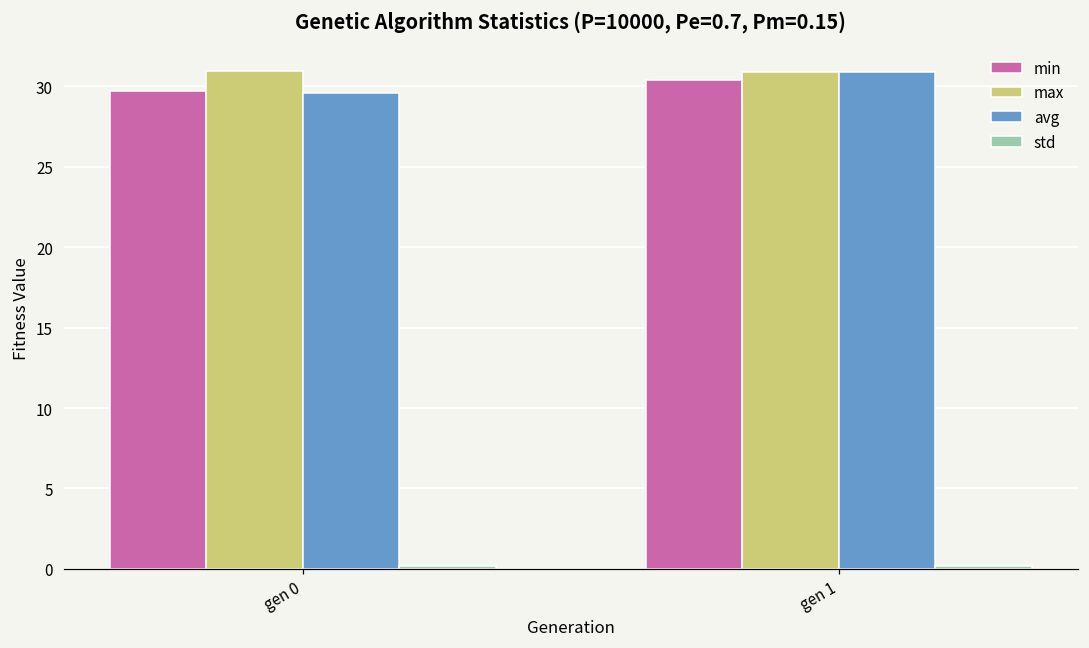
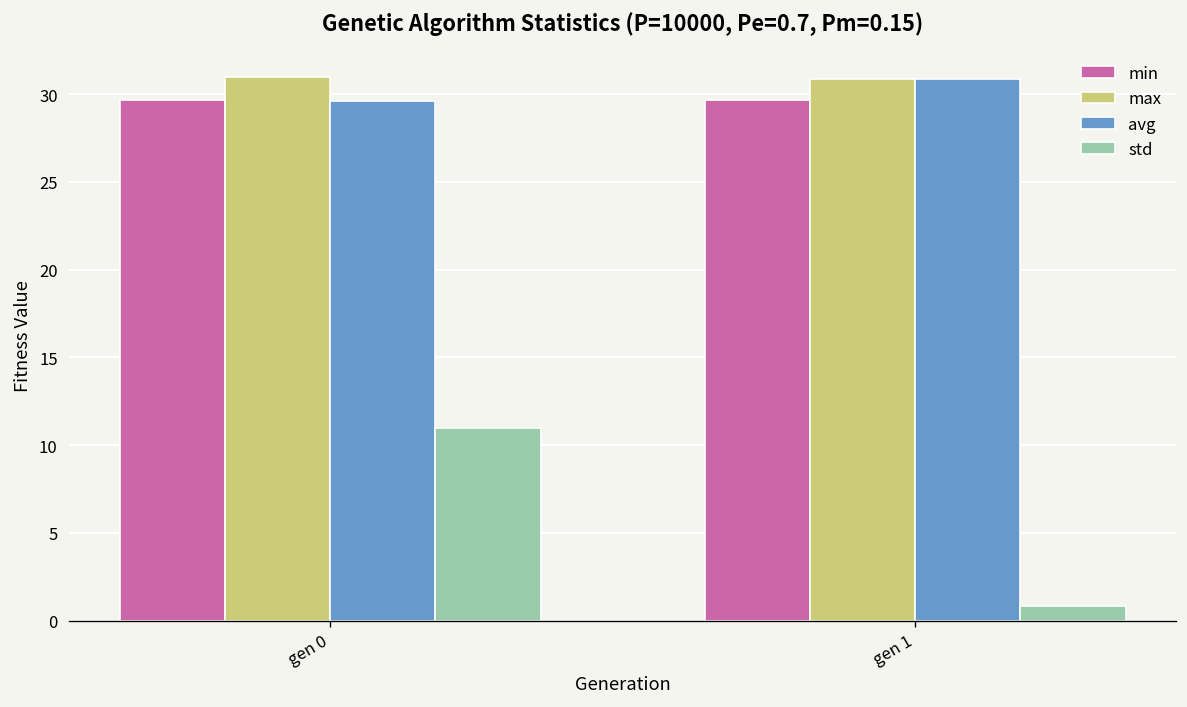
  {
    "min": {
      "gen 0": 29.7,
-     "gen 1": 30.4
+     "gen 1": 29.7
    },
    "max": {
      "gen 0": 31.0,
      "gen 1": 30.9
    },
    "avg": {
      "gen 0": 29.6,
      "gen 1": 30.9
    },
    "std": {
-     "gen 0": 0.2,
-     "gen 1": 0.2
+     "gen 0": 11.0,
+     "gen 1": 0.8
    }
  }
